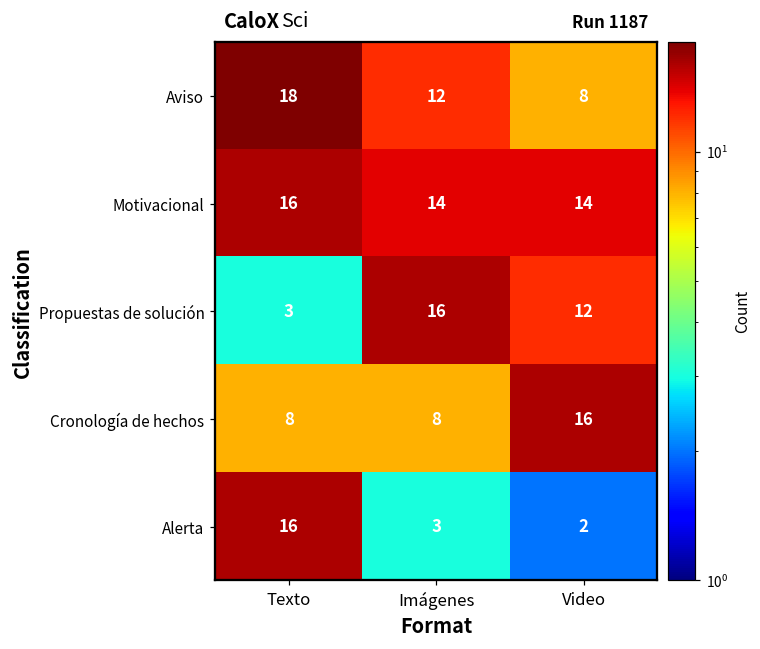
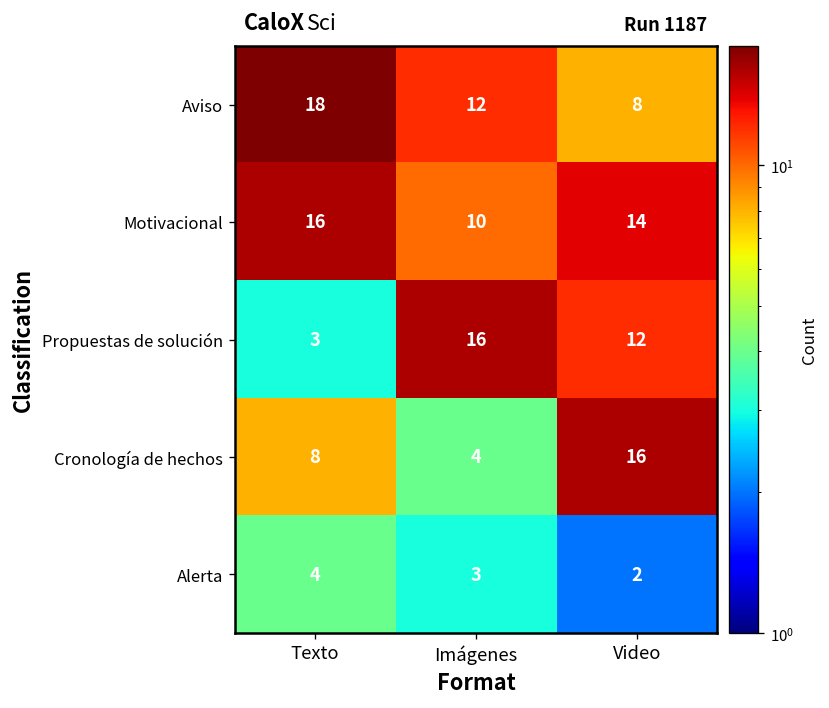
  {
    "Aviso": {
      "Texto": 18,
      "Imágenes": 12,
      "Video": 8
    },
    "Motivacional": {
      "Texto": 16,
-     "Imágenes": 14,
+     "Imágenes": 10,
      "Video": 14
    },
    "Propuestas de solución": {
      "Texto": 3,
      "Imágenes": 16,
      "Video": 12
    },
    "Cronología de hechos": {
      "Texto": 8,
-     "Imágenes": 8,
+     "Imágenes": 4,
      "Video": 16
    },
    "Alerta": {
-     "Texto": 16,
+     "Texto": 4,
      "Imágenes": 3,
      "Video": 2
    }
  }
